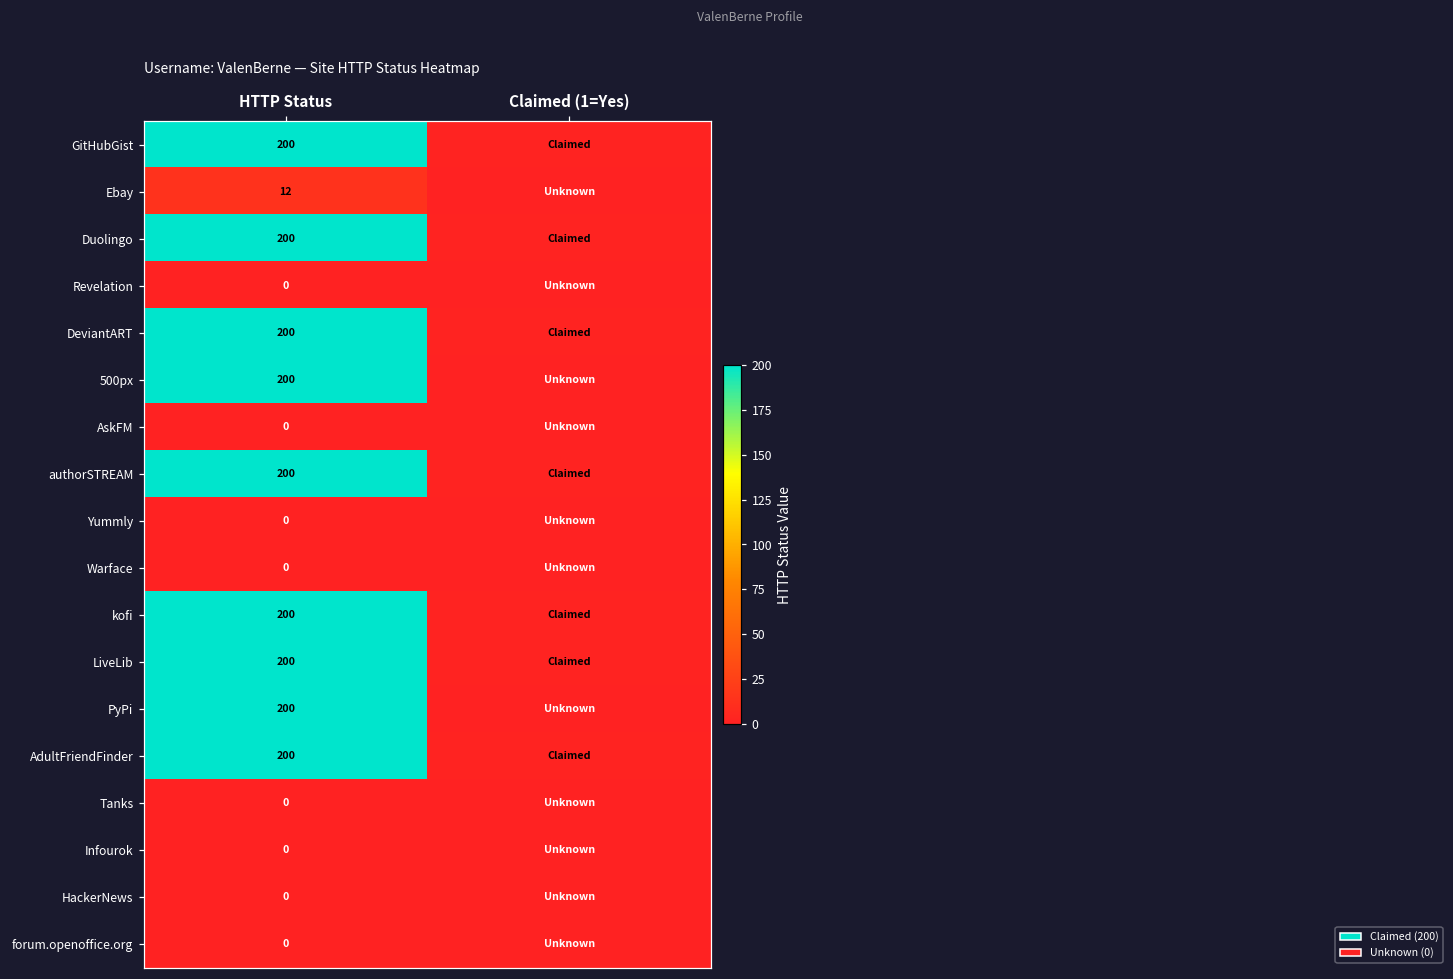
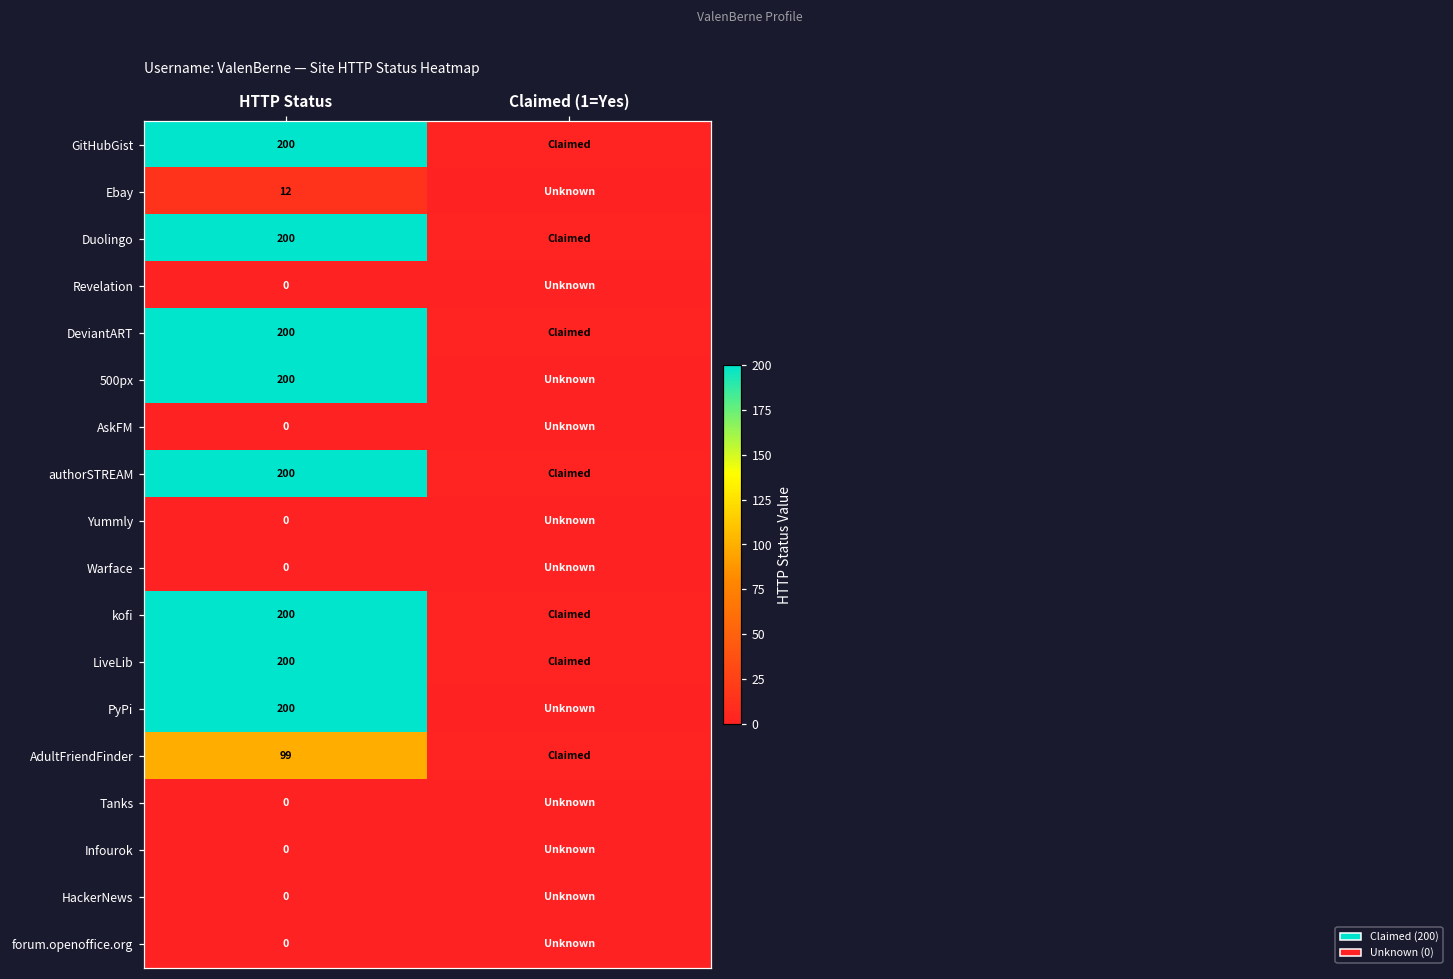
  {
    "GitHubGist": {
      "HTTP Status": 200
    },
    "Ebay": {
      "HTTP Status": 12
    },
    "Duolingo": {
      "HTTP Status": 200
    },
    "Revelation": {
      "HTTP Status": 0
    },
    "DeviantART": {
      "HTTP Status": 200
    },
    "500px": {
      "HTTP Status": 200
    },
    "AskFM": {
      "HTTP Status": 0
    },
    "authorSTREAM": {
      "HTTP Status": 200
    },
    "Yummly": {
      "HTTP Status": 0
    },
    "Warface": {
      "HTTP Status": 0
    },
    "kofi": {
      "HTTP Status": 200
    },
    "LiveLib": {
      "HTTP Status": 200
    },
    "PyPi": {
      "HTTP Status": 200
    },
    "AdultFriendFinder": {
-     "HTTP Status": 200
+     "HTTP Status": 99
    },
    "Tanks": {
      "HTTP Status": 0
    },
    "Infourok": {
      "HTTP Status": 0
    },
    "HackerNews": {
      "HTTP Status": 0
    },
    "forum.openoffice.org": {
      "HTTP Status": 0
    }
  }
